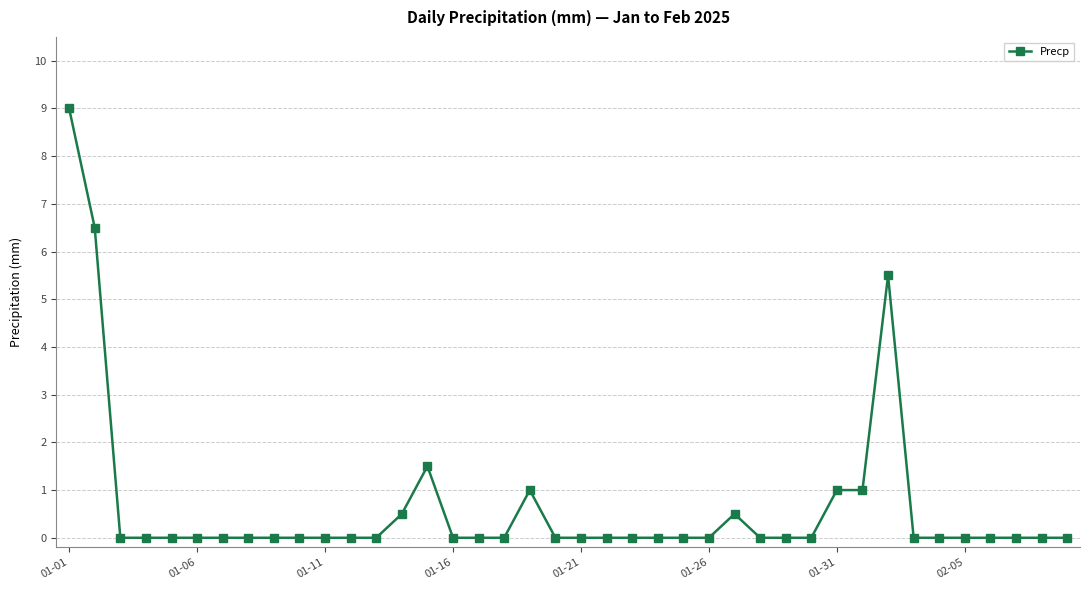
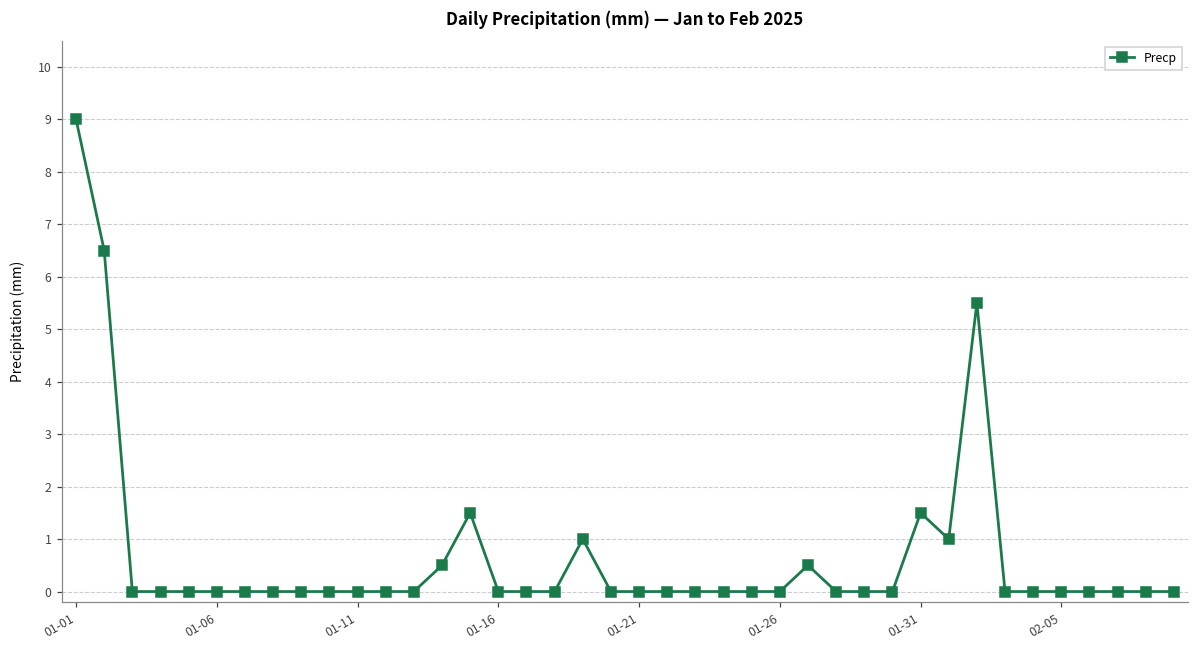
  {
    "01-01": 9.0,
    "01-06": 0.0,
    "01-11": 0.0,
    "01-16": 0.0,
    "01-21": 0.0,
    "01-26": 0.0,
-   "01-31": 1.0,
+   "01-31": 1.5,
    "02-05": 0.0
  }
